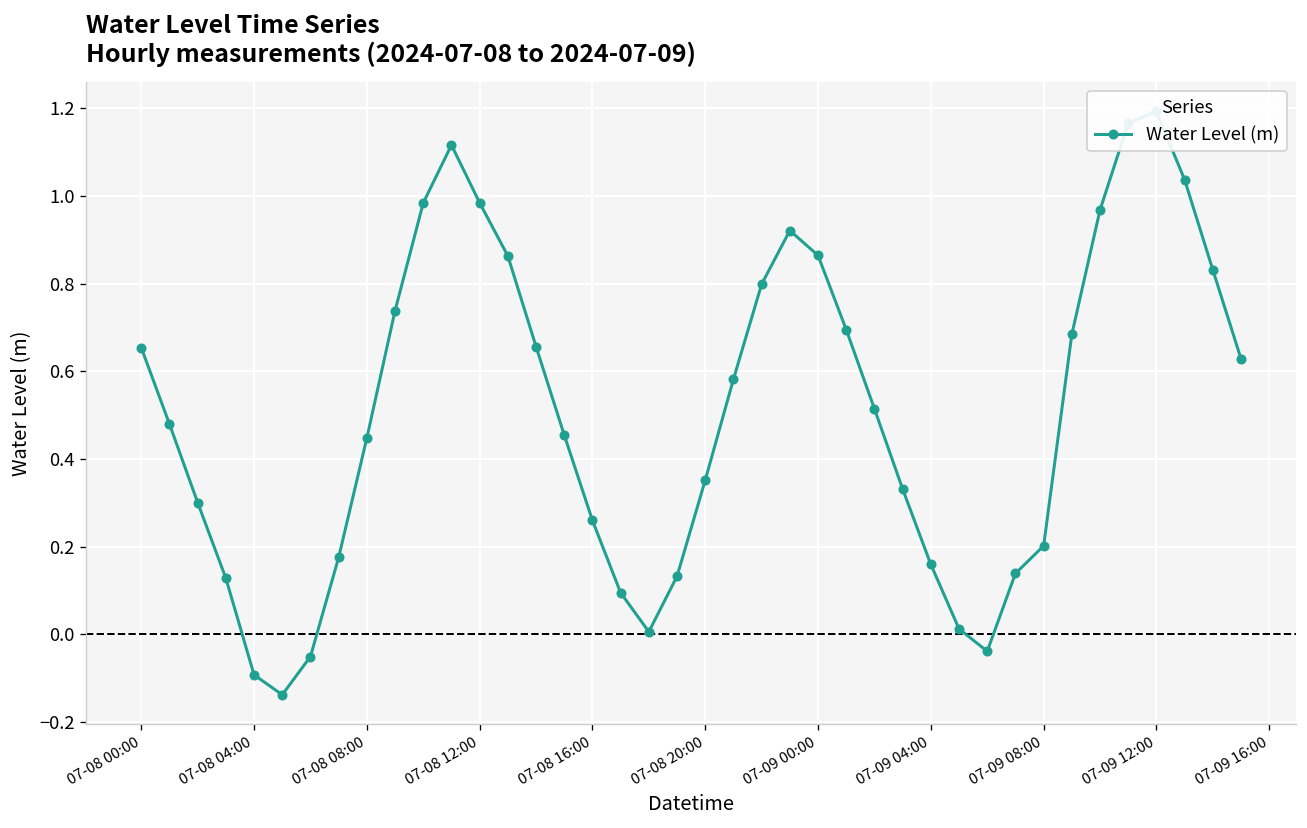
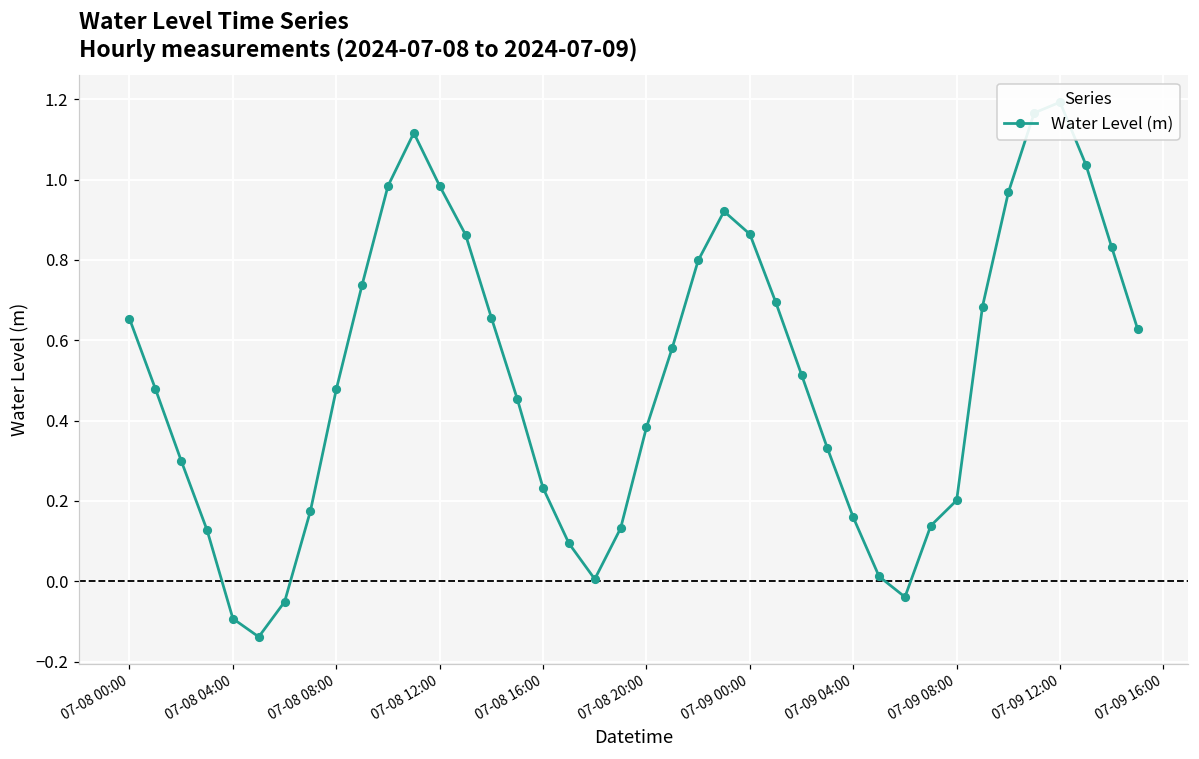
  {
    "07-08 00:00": 0.65,
    "07-08 04:00": -0.09,
-   "07-08 08:00": 0.45,
+   "07-08 08:00": 0.48,
    "07-08 12:00": 0.98,
-   "07-08 16:00": 0.26,
-   "07-08 20:00": 0.35,
+   "07-08 16:00": 0.23,
+   "07-08 20:00": 0.38,
    "07-09 00:00": 0.86,
    "07-09 04:00": 0.16,
    "07-09 08:00": 0.20
  }
